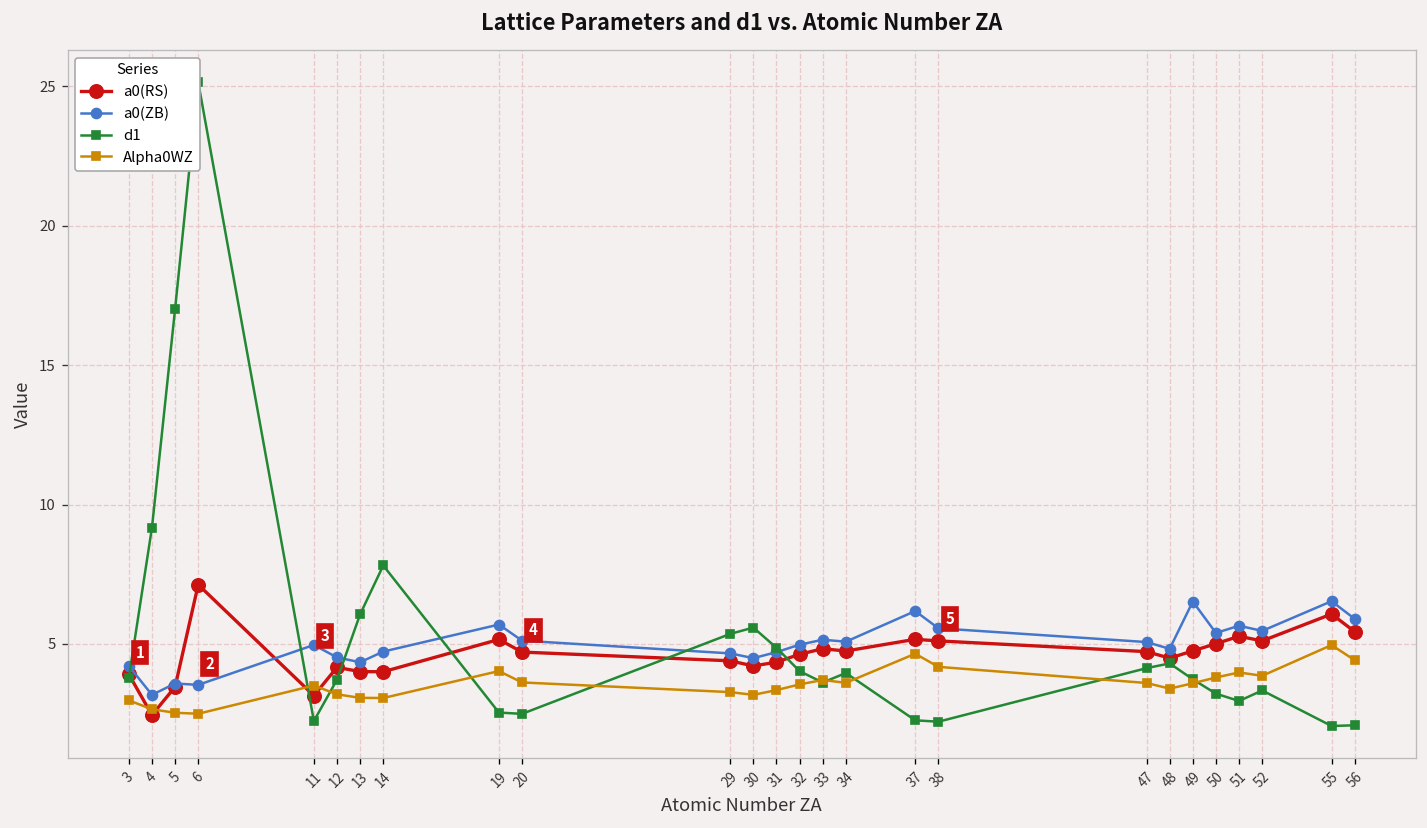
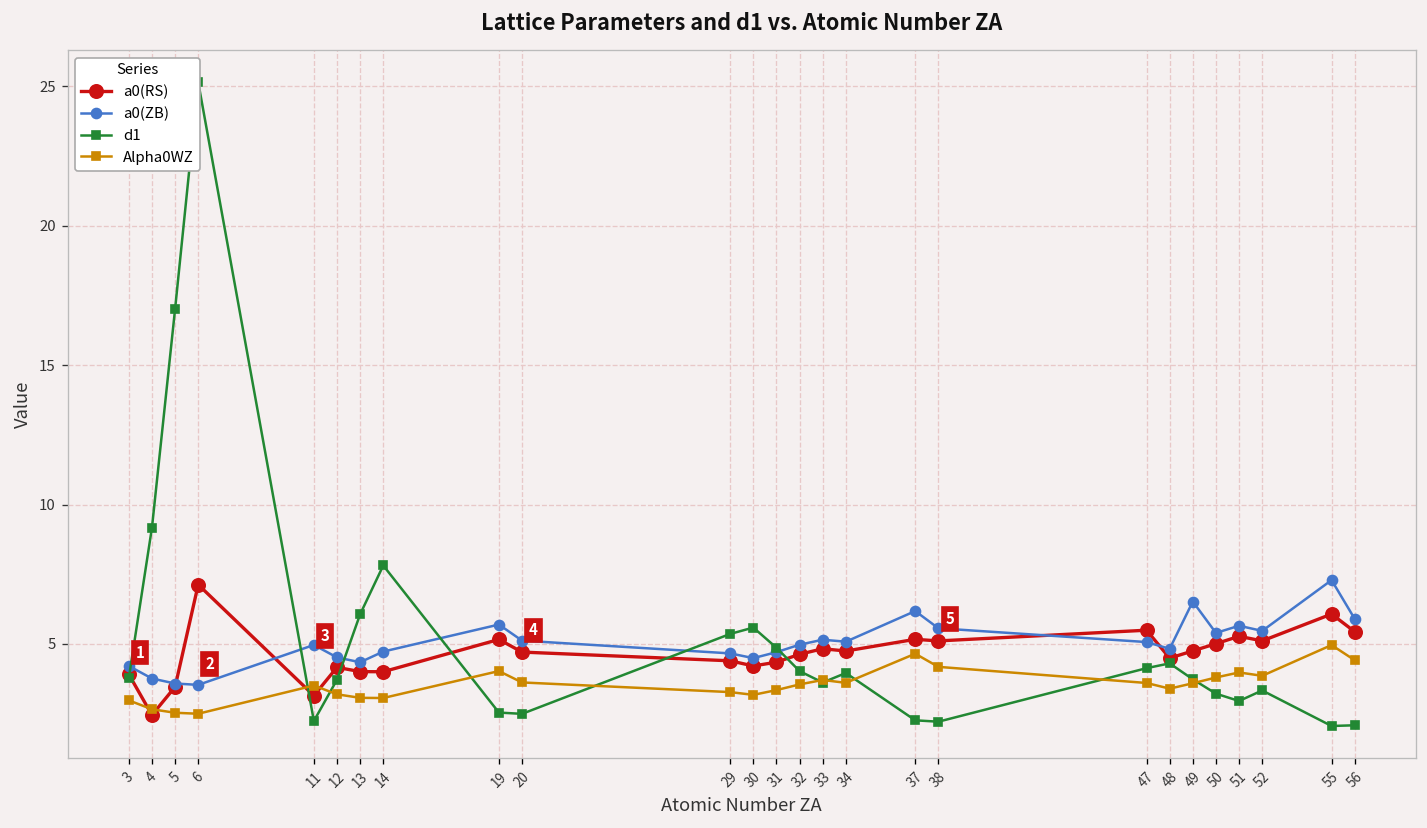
  {
    "a0(RS)": {
      "3": 3.9,
      "4": 2.5,
      "5": 3.5,
      "6": 7.1,
      "11": 3.1,
      "12": 4.2,
      "13": 4.0,
      "14": 4.0,
      "19": 5.2,
      "20": 4.7,
      "29": 4.4,
      "30": 4.2,
      "31": 4.3,
      "32": 4.6,
      "33": 4.8,
      "34": 4.7,
-     "47": 4.7,
+     "47": 5.5,
      "48": 4.5,
      "49": 4.8,
      "50": 5.0,
      "51": 5.3,
      "52": 5.1,
      "55": 6.1,
      "56": 5.4
    },
    "a0(ZB)": {
-     "4": 3.2,
+     "4": 3.8,
      "5": 3.6,
      "12": 4.5,
      "13": 4.3,
      "14": 4.7,
      "19": 5.7,
      "29": 4.7,
      "30": 4.5,
      "31": 4.7,
      "32": 5.0,
      "33": 5.2,
      "34": 5.1,
      "37": 6.2,
      "47": 5.1,
      "48": 4.8,
      "49": 6.5,
      "50": 5.4,
      "51": 5.7,
      "52": 5.5,
-     "55": 6.5,
+     "55": 7.3,
      "56": 5.9
    },
    "d1": {
      "3": 3.8,
      "4": 9.2,
      "5": 17.0,
      "11": 2.2,
      "12": 3.7,
      "13": 6.1,
      "14": 7.8,
      "19": 2.5,
      "20": 2.5,
      "29": 5.4,
      "30": 5.6,
      "31": 4.9,
      "32": 4.0,
      "34": 4.0,
      "37": 2.3,
      "38": 2.2,
      "47": 4.1,
      "48": 4.3,
      "49": 3.7,
      "50": 3.2,
      "51": 3.0,
      "52": 3.3,
      "55": 2.1,
      "56": 2.1
    },
    "Alpha0WZ": {
      "3": 3.0,
      "4": 2.7,
      "5": 2.5,
      "6": 2.5,
      "11": 3.5,
      "12": 3.2,
      "13": 3.1,
      "14": 3.1,
      "19": 4.0,
      "20": 3.6,
      "29": 3.3,
      "30": 3.2,
      "31": 3.3,
      "32": 3.6,
      "34": 3.6,
      "37": 4.7,
      "38": 4.2,
      "47": 3.6,
      "48": 3.4,
      "49": 3.6,
      "50": 3.8,
      "51": 4.0,
      "52": 3.9,
      "55": 5.0,
      "56": 4.4
    }
  }
